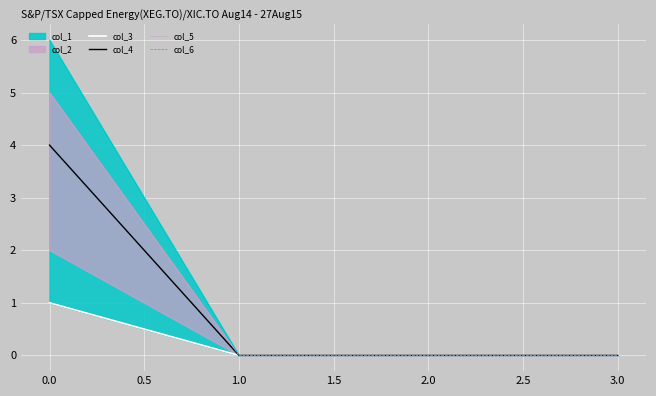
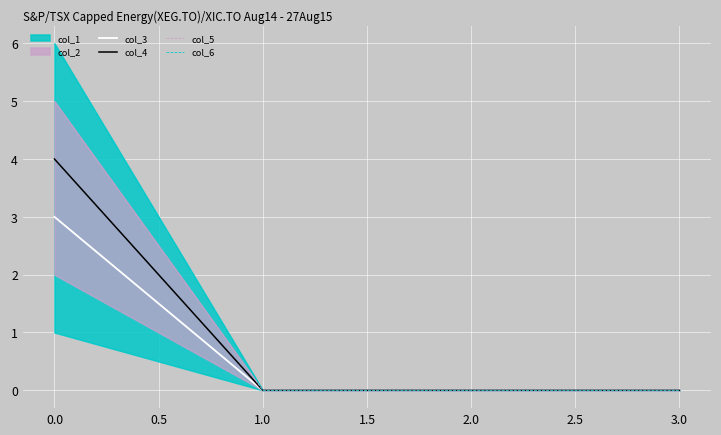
  {
    "col_3": {
-     "0.0": 1
+     "0.0": 3
    },
    "col_4": {
      "0.0": 4
    },
    "col_2": {
      "0.0": 5
    },
    "col_1": {
      "0.0": 6
    }
  }
